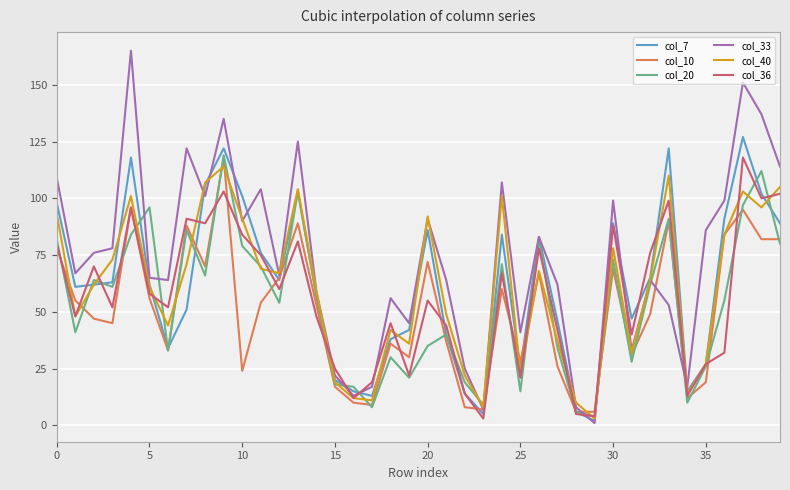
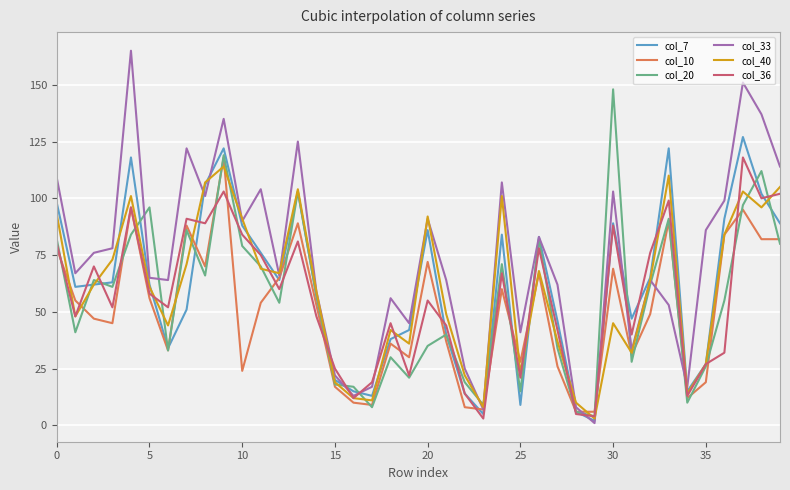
  {
    "col_7": {
      "0": 98,
-     "10": 101,
+     "10": 88,
      "20": 86,
-     "25": 25
+     "25": 9
    },
    "col_20": {
      "0": 82,
      "5": 96,
      "10": 79,
      "20": 35,
      "25": 15,
-     "30": 73
+     "30": 148
    },
    "col_33": {
      "0": 109,
      "5": 65,
      "15": 22,
      "25": 41,
-     "30": 99,
+     "30": 103,
      "35": 86
    },
    "col_40": {
      "0": 93,
      "25": 23,
-     "30": 78
+     "30": 45
    }
  }
